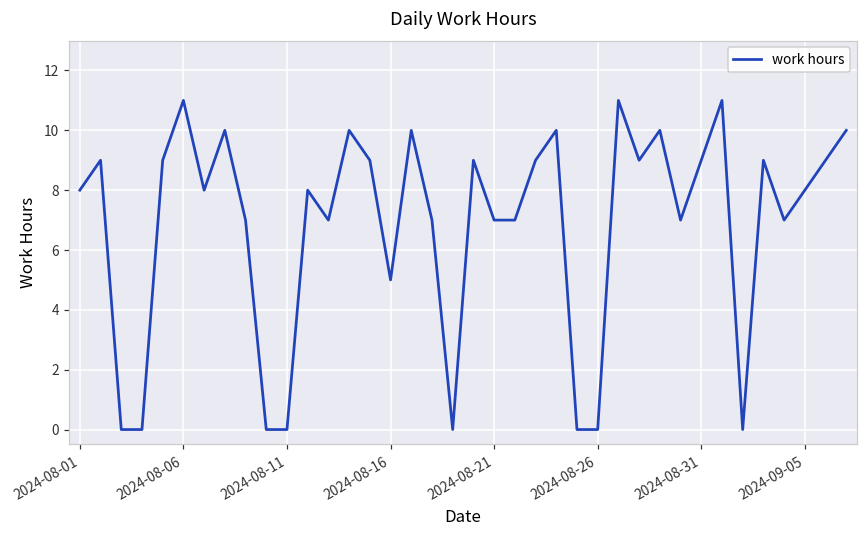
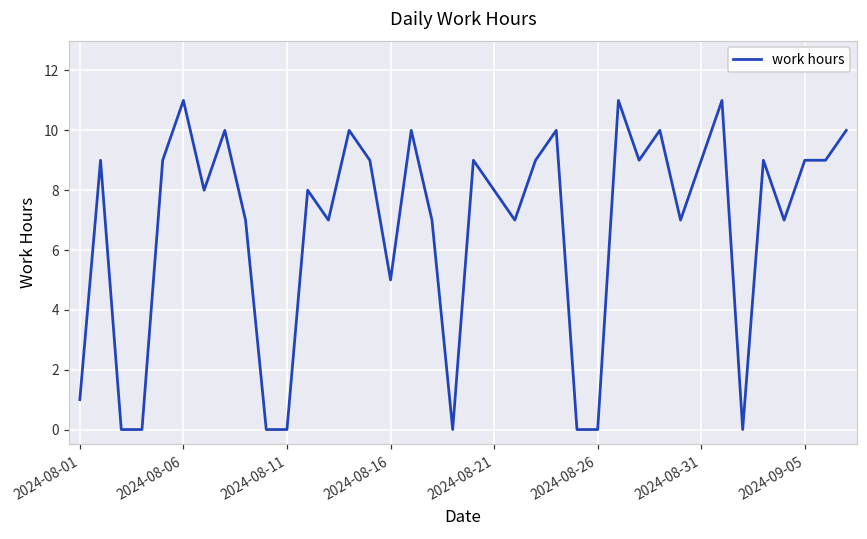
  {
-   "2024-08-01": 8,
+   "2024-08-01": 1,
    "2024-08-06": 11,
    "2024-08-11": 0,
    "2024-08-16": 5,
-   "2024-08-21": 7,
+   "2024-08-21": 8,
    "2024-08-26": 0,
    "2024-08-31": 9,
-   "2024-09-05": 8
+   "2024-09-05": 9
  }
